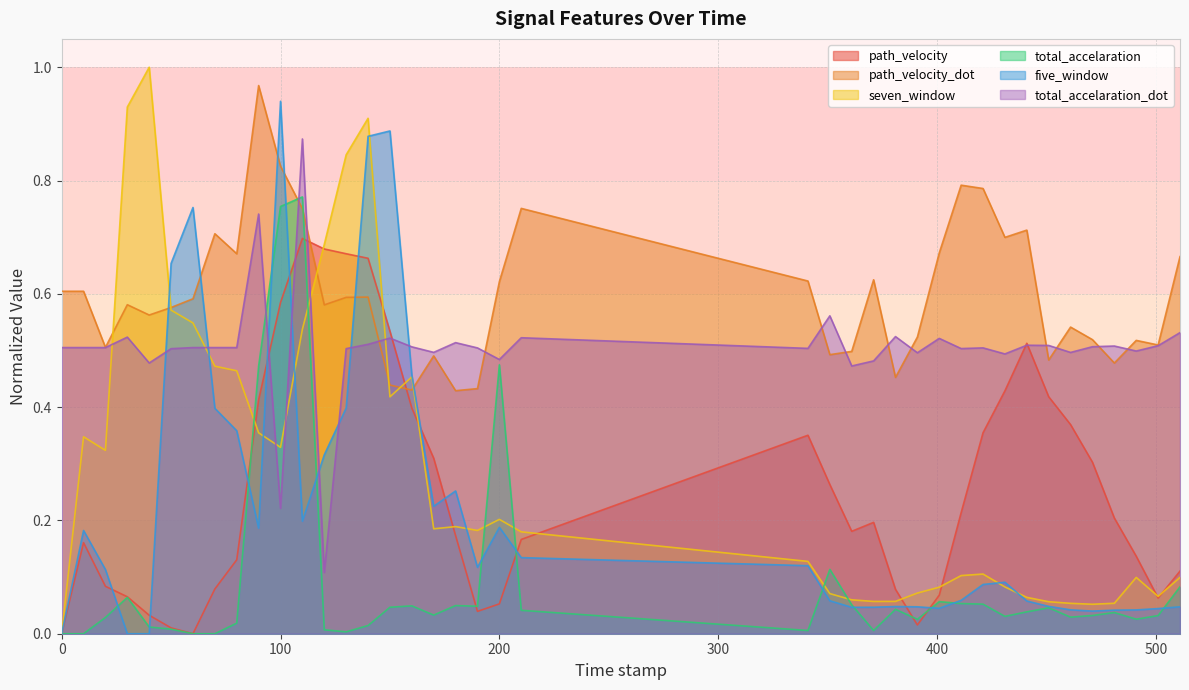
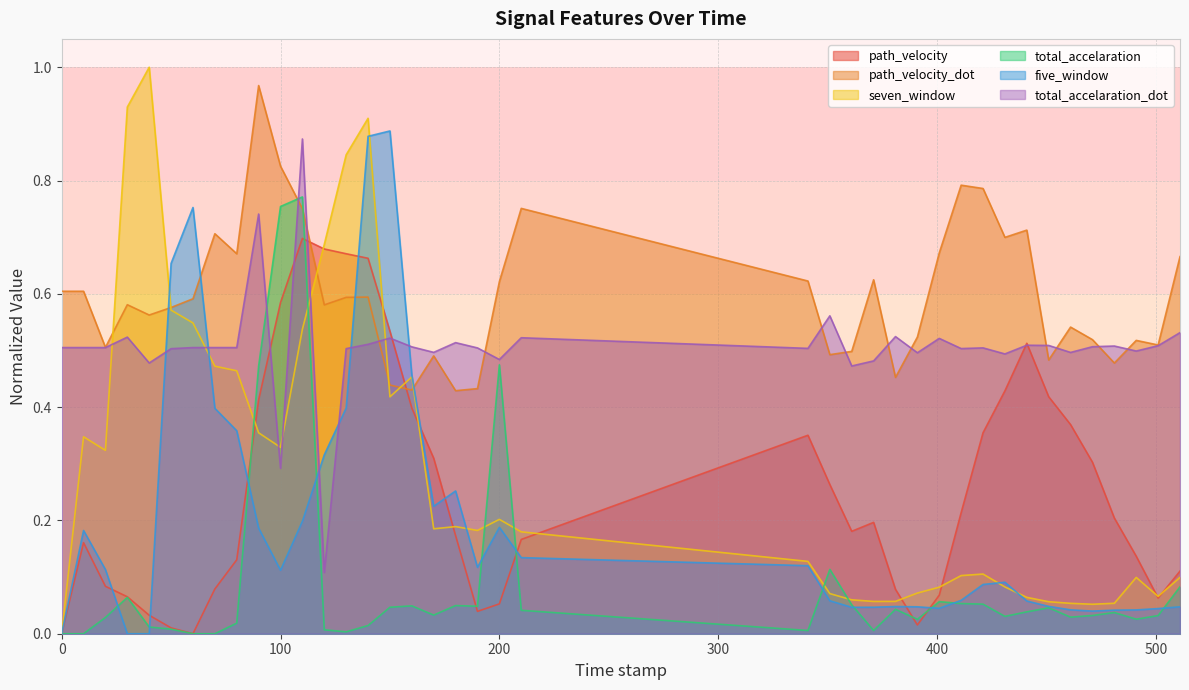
  {
    "total_accelaration": {
      "100": 0.75,
      "200": 0.47
    },
    "five_window": {
-     "100": 0.94,
+     "100": 0.11,
      "200": 0.19
    },
    "total_accelaration_dot": {
      "0": 0.51,
-     "100": 0.22,
+     "100": 0.29,
      "200": 0.48
    }
  }
